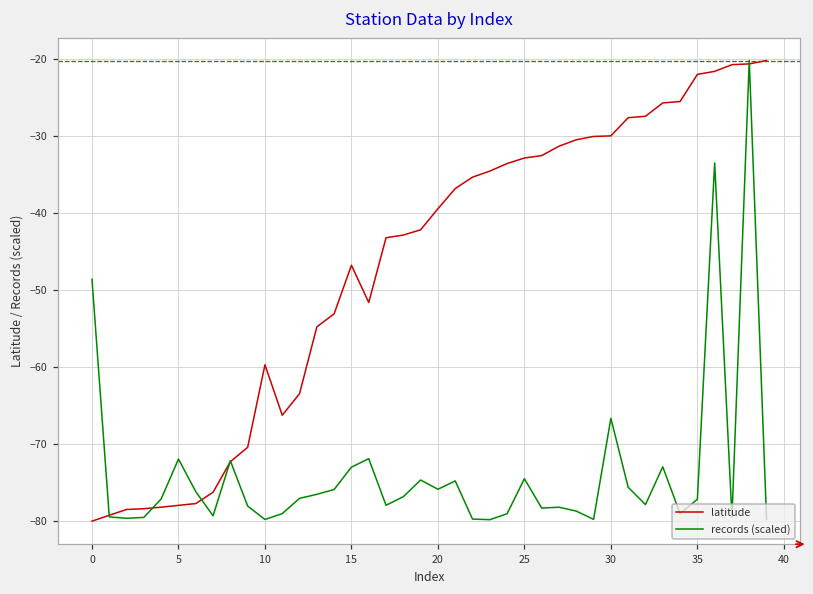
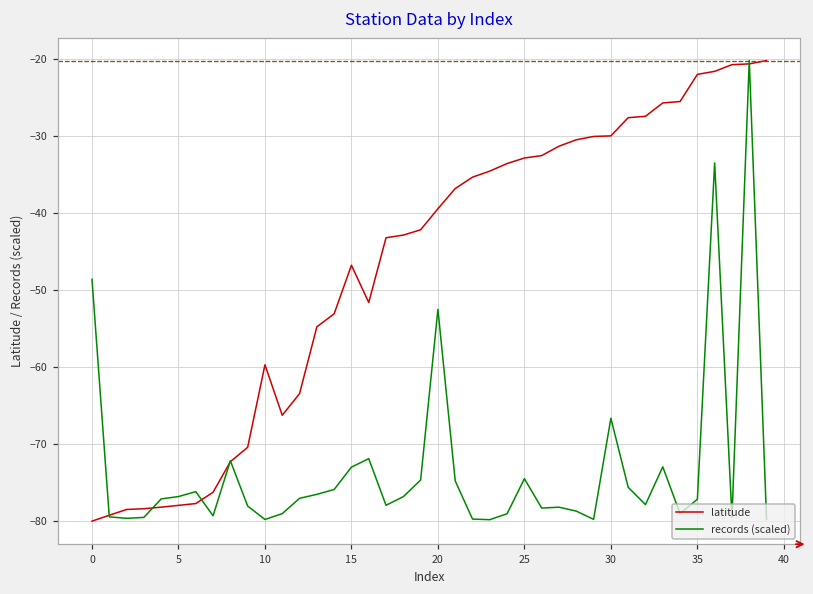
  {
    "latitude": {
      "0": -80,
      "5": -78,
      "10": -60,
      "15": -47,
      "20": -39,
      "25": -33,
      "30": -30,
      "35": -22
    },
    "records (scaled)": {
      "0": -49,
-     "5": -72,
+     "5": -77,
      "10": -80,
      "15": -73,
-     "20": -76,
+     "20": -53,
      "25": -75,
      "30": -67,
      "35": -77
    }
  }
